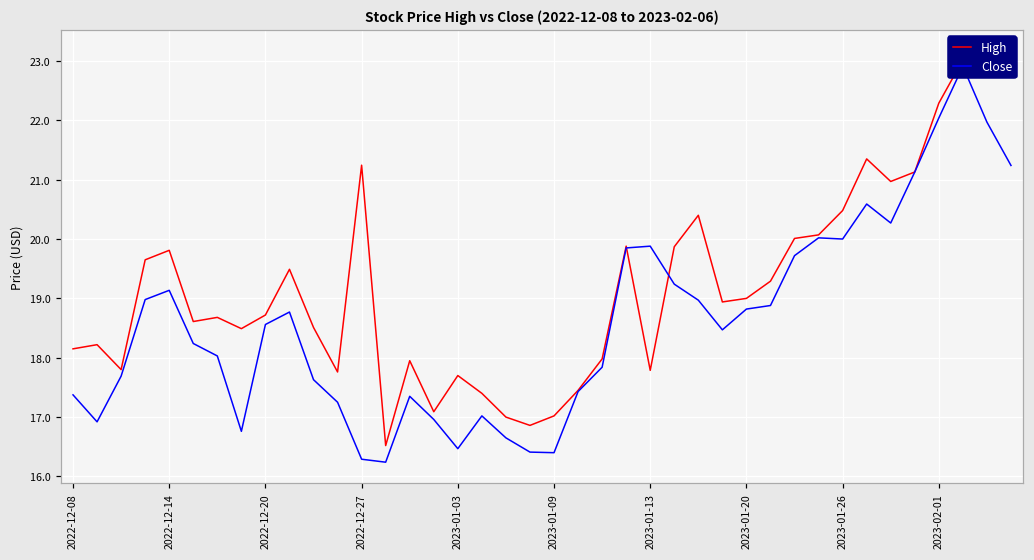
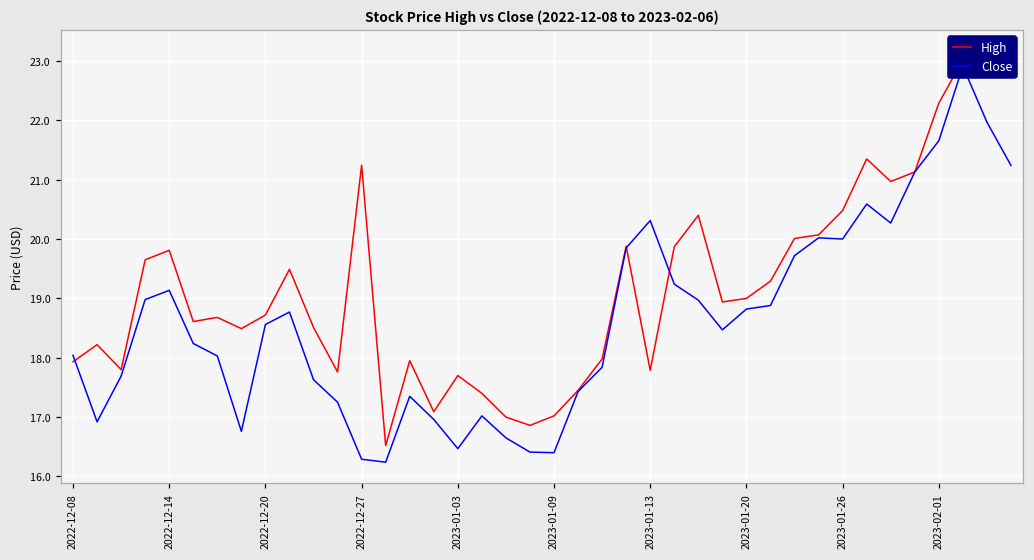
  {
    "High": {
-     "2022-12-08": 18.1,
+     "2022-12-08": 17.9,
      "2022-12-14": 19.8,
      "2022-12-20": 18.7,
      "2022-12-27": 21.2,
      "2023-01-03": 17.7,
      "2023-01-09": 17.0,
      "2023-01-13": 17.8,
      "2023-01-20": 19.0,
      "2023-01-26": 20.5,
      "2023-02-01": 22.3
    },
    "Close": {
-     "2022-12-08": 17.4,
+     "2022-12-08": 18.0,
      "2022-12-14": 19.1,
      "2022-12-20": 18.6,
      "2022-12-27": 16.3,
      "2023-01-03": 16.5,
      "2023-01-09": 16.4,
-     "2023-01-13": 19.9,
+     "2023-01-13": 20.3,
      "2023-01-20": 18.8,
      "2023-01-26": 20.0,
-     "2023-02-01": 22.0
+     "2023-02-01": 21.7
    }
  }
